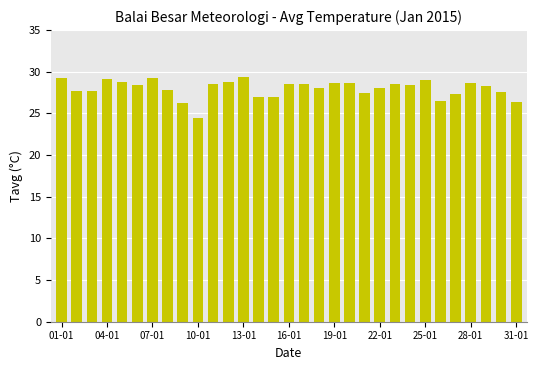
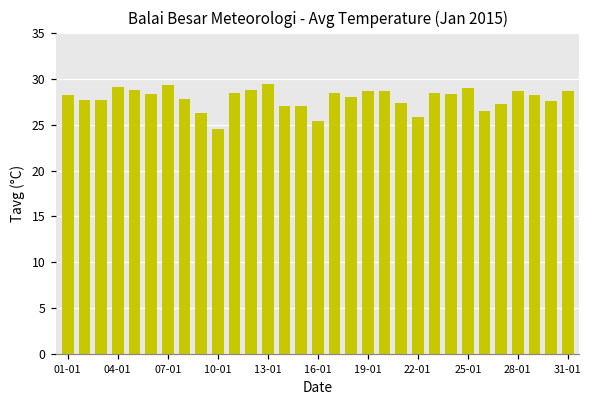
  {
-   "01-01": 29,
+   "01-01": 28,
    "04-01": 29,
    "07-01": 29,
    "10-01": 25,
    "13-01": 29,
-   "16-01": 29,
+   "16-01": 25,
    "19-01": 29,
-   "22-01": 28,
+   "22-01": 26,
    "25-01": 29,
    "28-01": 29,
-   "31-01": 26
+   "31-01": 29
  }
